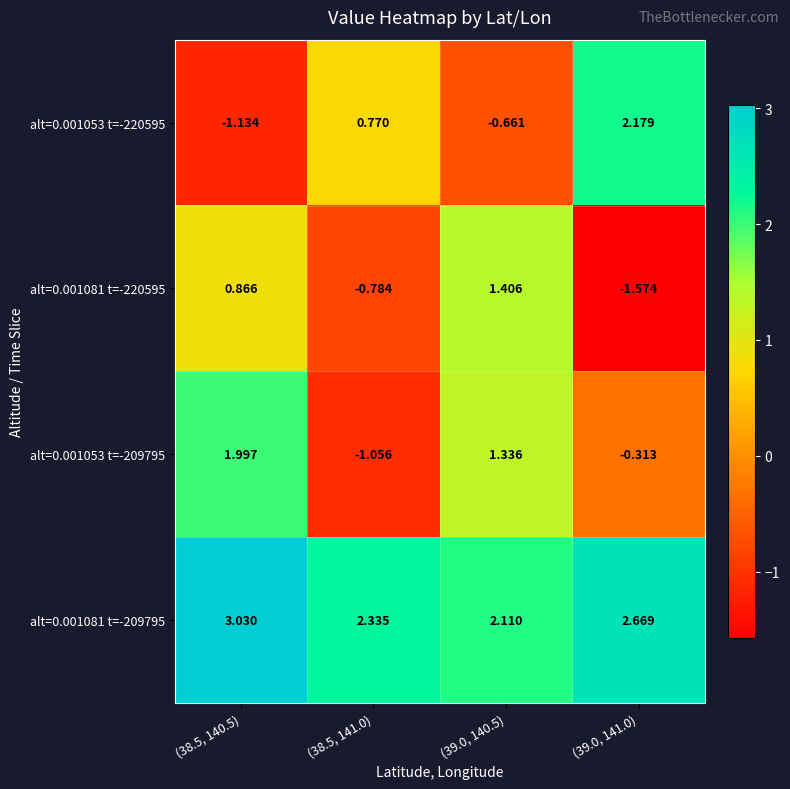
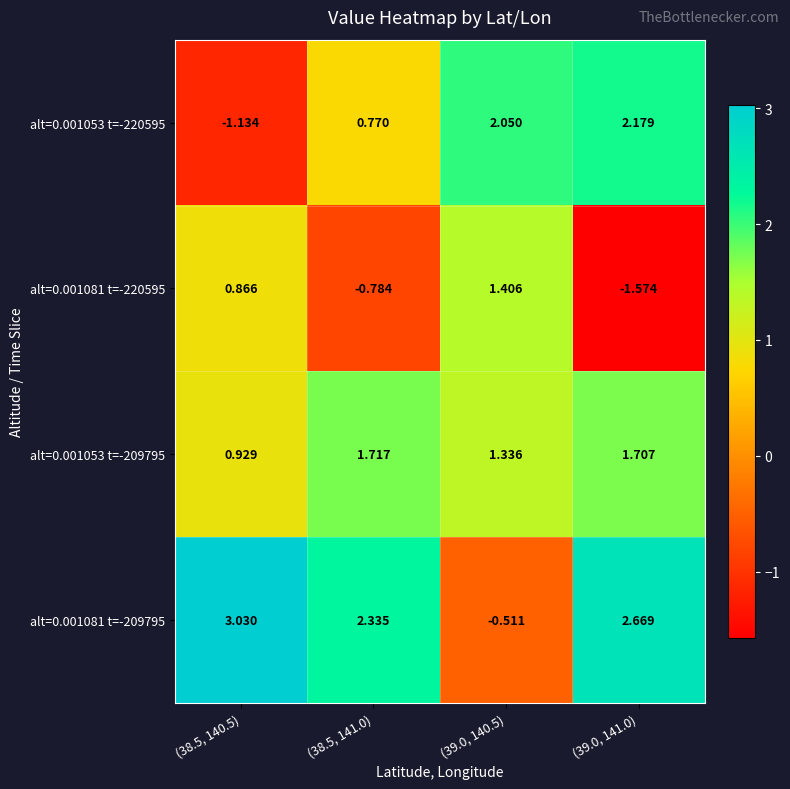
  {
    "alt=0.001053 t=-220595": {
      "(38.5, 140.5)": -1.134,
      "(38.5, 141.0)": 0.770,
-     "(39.0, 140.5)": -0.661,
+     "(39.0, 140.5)": 2.050,
      "(39.0, 141.0)": 2.179
    },
    "alt=0.001081 t=-220595": {
      "(38.5, 140.5)": 0.866,
      "(38.5, 141.0)": -0.784,
      "(39.0, 140.5)": 1.406,
      "(39.0, 141.0)": -1.574
    },
    "alt=0.001053 t=-209795": {
-     "(38.5, 140.5)": 1.997,
-     "(38.5, 141.0)": -1.056,
+     "(38.5, 140.5)": 0.929,
+     "(38.5, 141.0)": 1.717,
      "(39.0, 140.5)": 1.336,
-     "(39.0, 141.0)": -0.313
+     "(39.0, 141.0)": 1.707
    },
    "alt=0.001081 t=-209795": {
      "(38.5, 140.5)": 3.030,
      "(38.5, 141.0)": 2.335,
-     "(39.0, 140.5)": 2.110,
+     "(39.0, 140.5)": -0.511,
      "(39.0, 141.0)": 2.669
    }
  }
